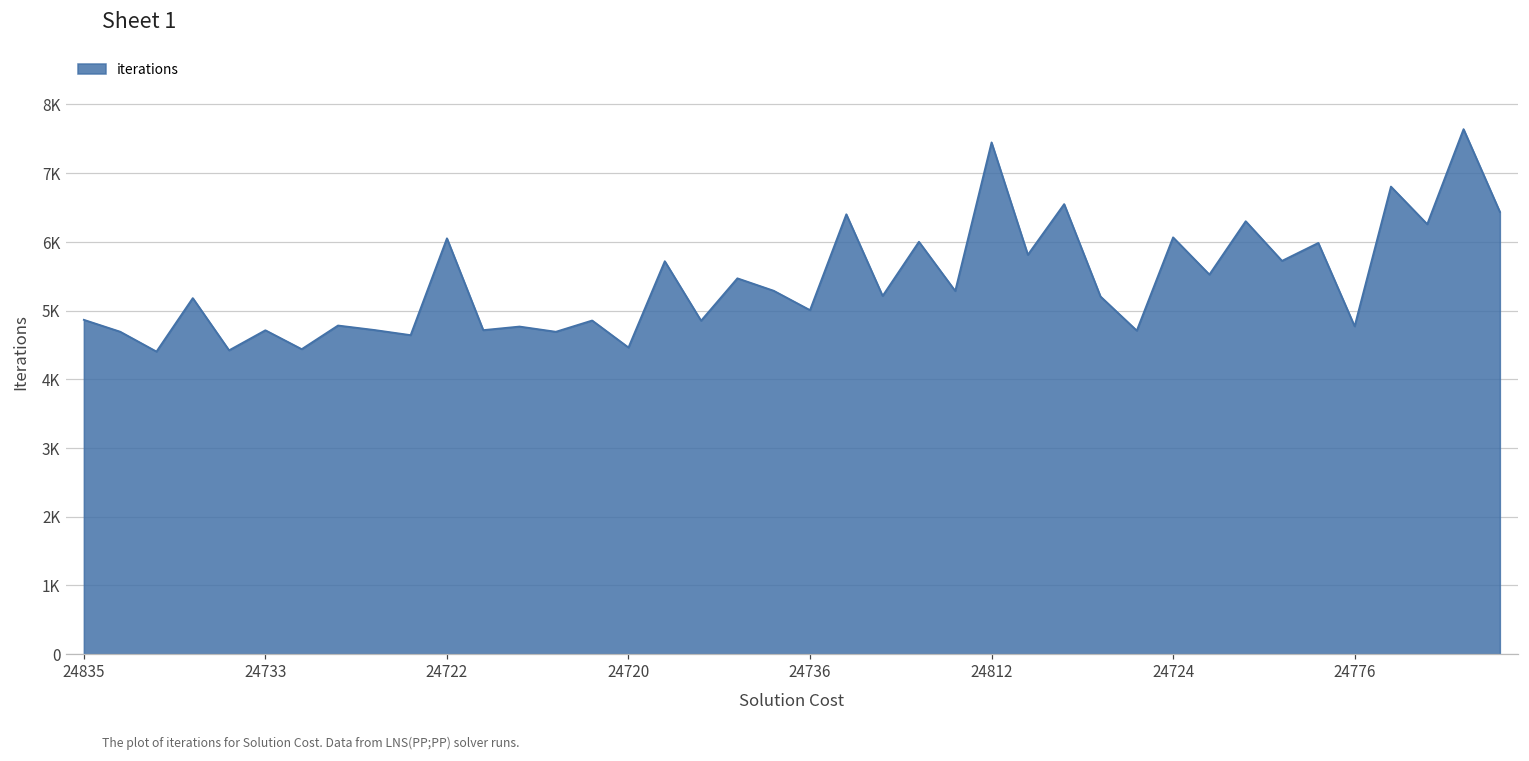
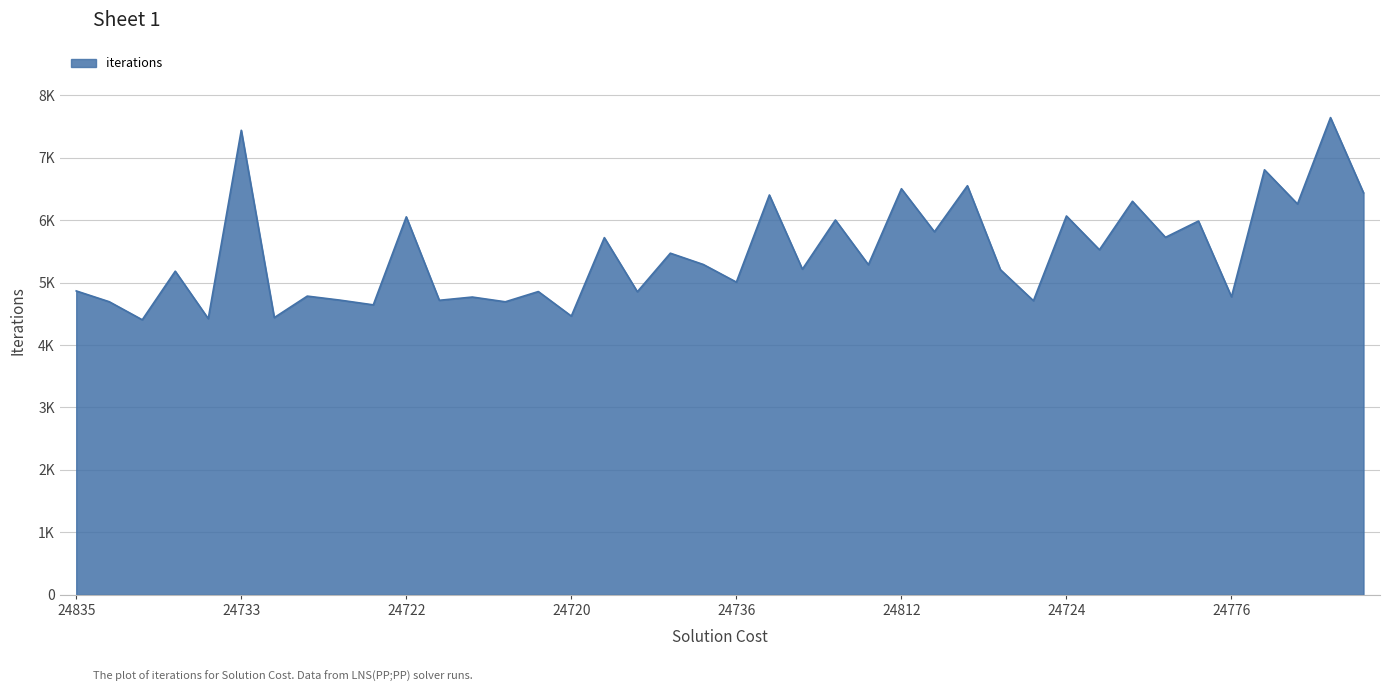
  {
    "24835": 4900,
-   "24733": 4700,
+   "24733": 7400,
    "24722": 6100,
    "24720": 4500,
    "24736": 5000,
-   "24812": 7400,
+   "24812": 6500,
    "24724": 6100,
    "24776": 4800
  }
